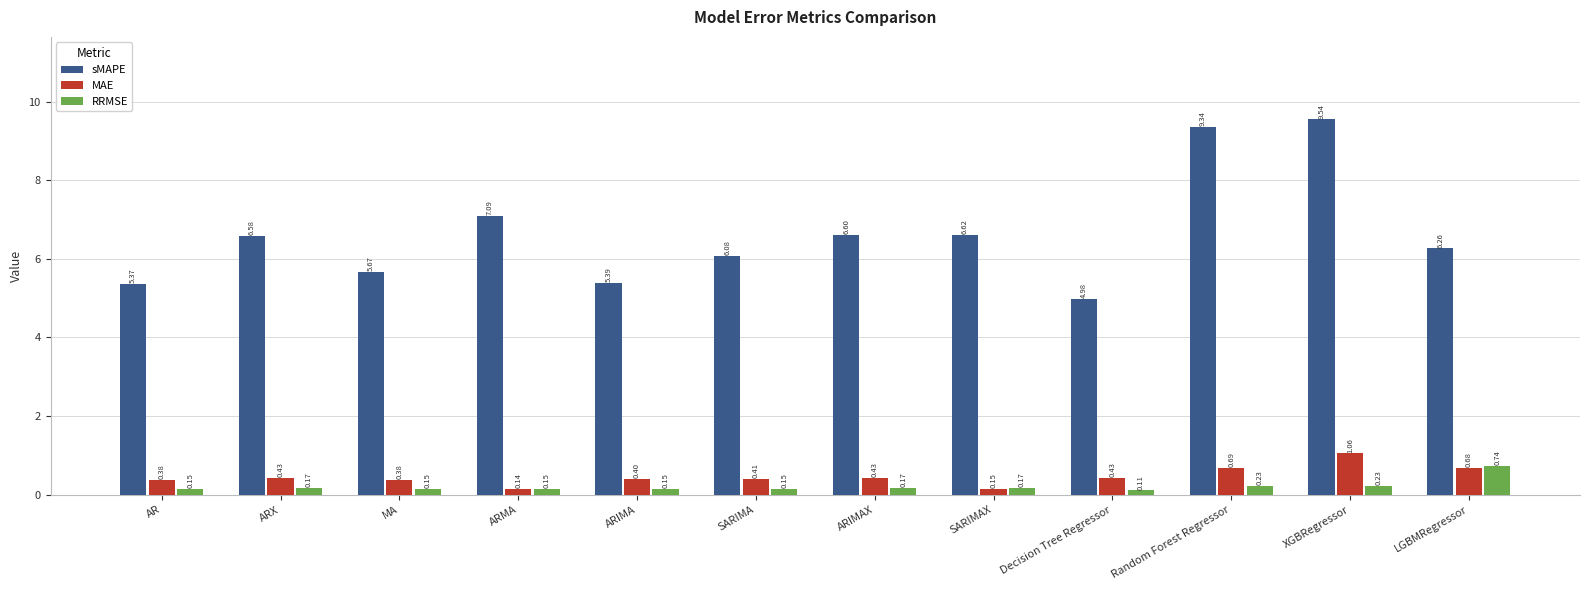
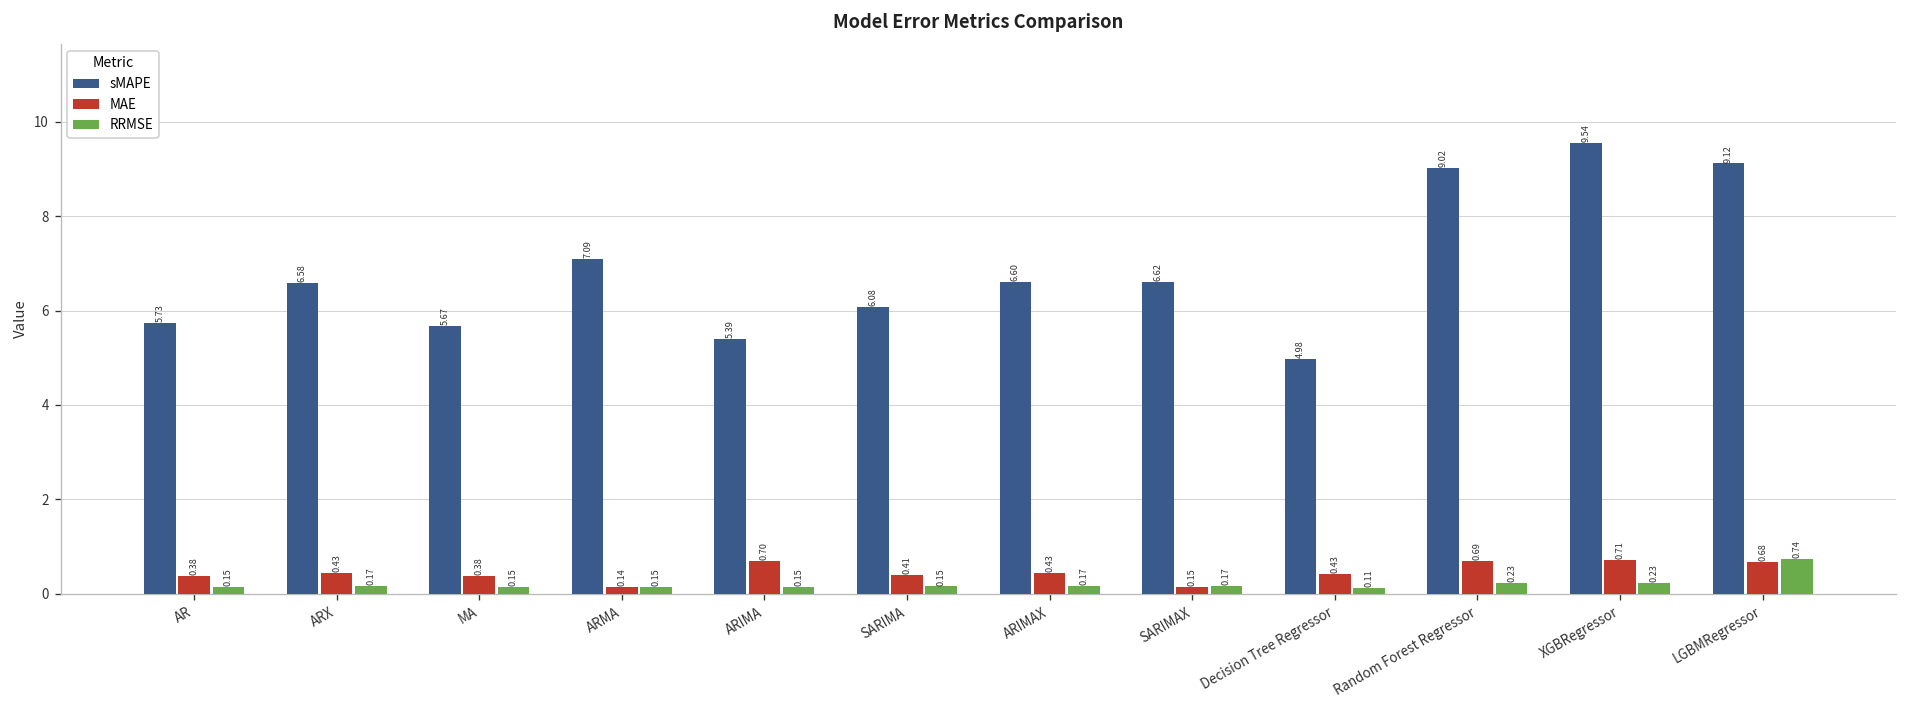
  {
    "sMAPE": {
-     "AR": 5.37,
+     "AR": 5.73,
      "ARX": 6.58,
      "MA": 5.67,
      "ARMA": 7.09,
      "ARIMA": 5.39,
      "SARIMA": 6.08,
      "ARIMAX": 6.60,
      "SARIMAX": 6.62,
      "Decision Tree Regressor": 4.98,
-     "Random Forest Regressor": 9.34,
+     "Random Forest Regressor": 9.02,
      "XGBRegressor": 9.54,
-     "LGBMRegressor": 6.26
+     "LGBMRegressor": 9.12
    },
    "MAE": {
      "AR": 0.38,
      "ARX": 0.43,
      "MA": 0.38,
      "ARMA": 0.14,
-     "ARIMA": 0.40,
+     "ARIMA": 0.70,
      "SARIMA": 0.41,
      "ARIMAX": 0.43,
      "SARIMAX": 0.15,
      "Decision Tree Regressor": 0.43,
      "Random Forest Regressor": 0.69,
-     "XGBRegressor": 1.06,
+     "XGBRegressor": 0.71,
      "LGBMRegressor": 0.68
    },
    "RRMSE": {
      "AR": 0.15,
      "ARX": 0.17,
      "MA": 0.15,
      "ARMA": 0.15,
      "ARIMA": 0.15,
      "SARIMA": 0.15,
      "ARIMAX": 0.17,
      "SARIMAX": 0.17,
      "Decision Tree Regressor": 0.11,
      "Random Forest Regressor": 0.23,
      "XGBRegressor": 0.23,
      "LGBMRegressor": 0.74
    }
  }
